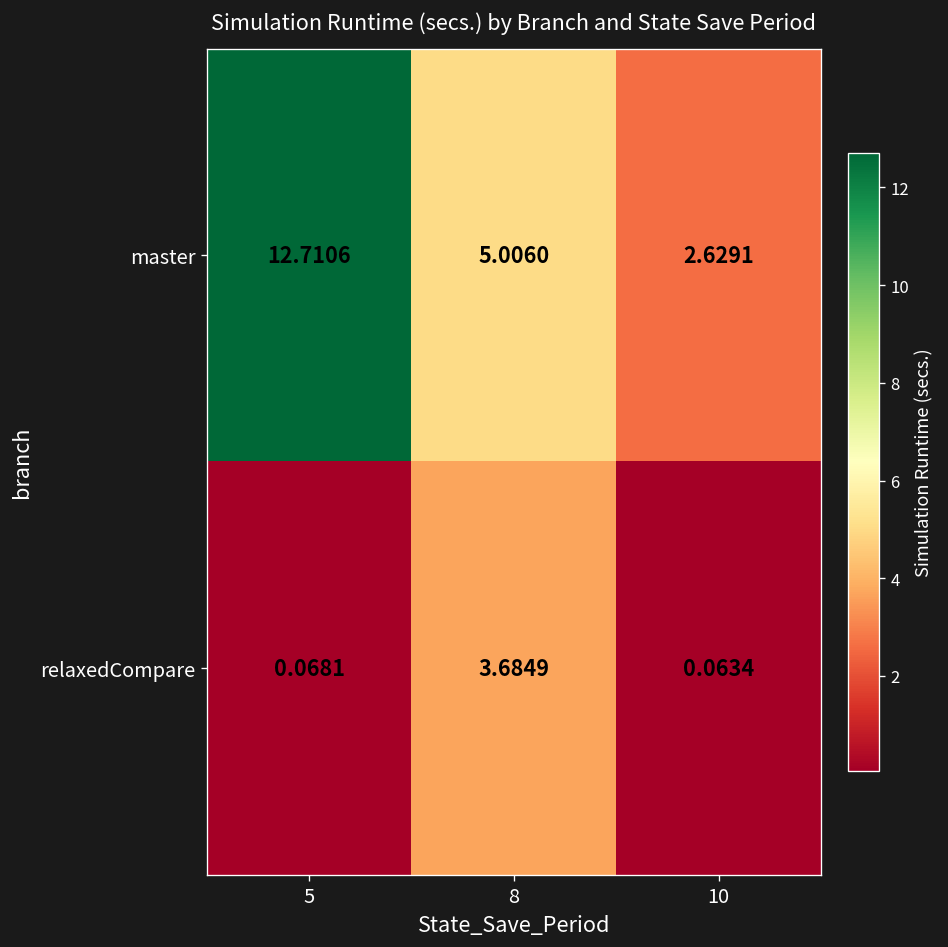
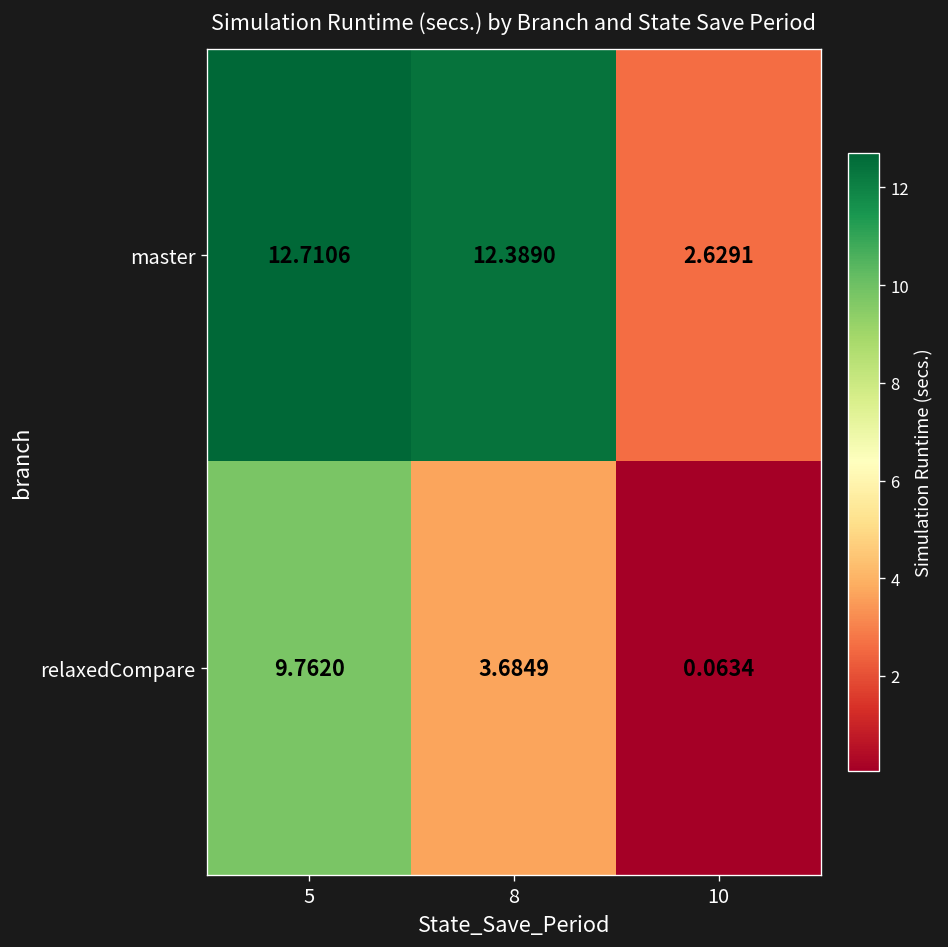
  {
    "master": {
      "5": 12.7106,
-     "8": 5.0060,
+     "8": 12.3890,
      "10": 2.6291
    },
    "relaxedCompare": {
-     "5": 0.0681,
+     "5": 9.7620,
      "8": 3.6849,
      "10": 0.0634
    }
  }
